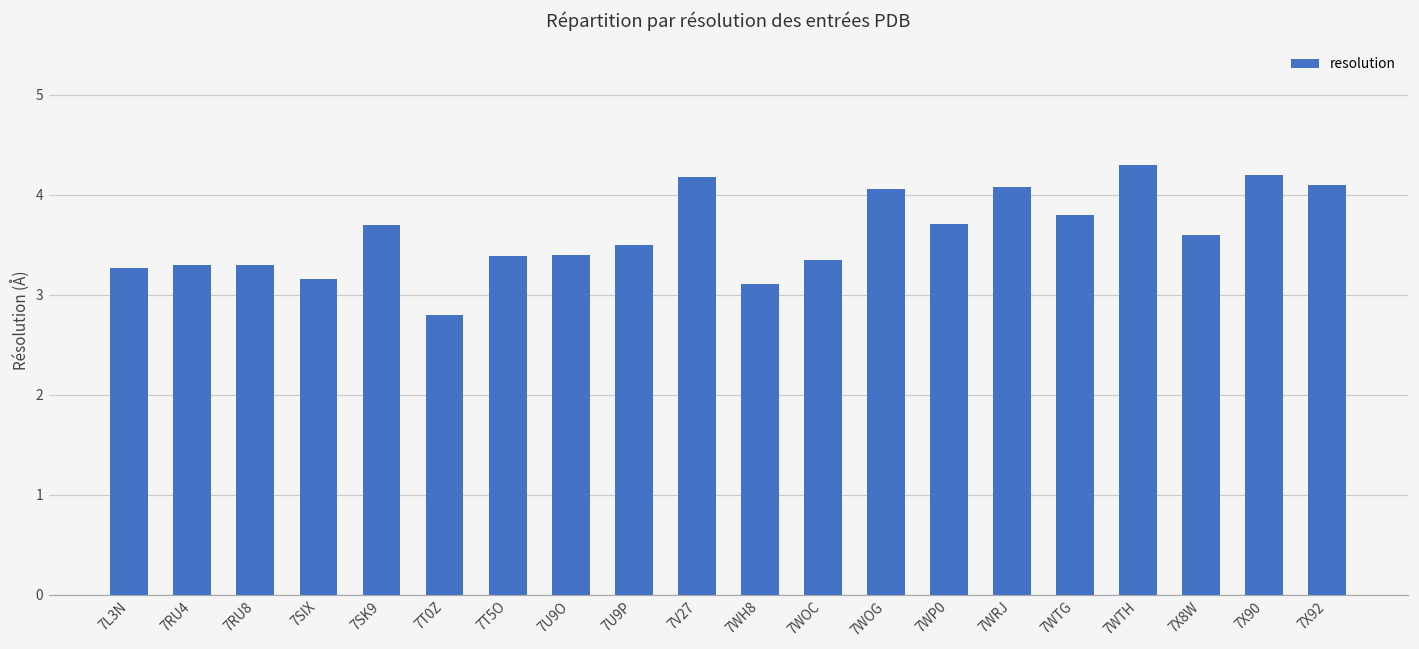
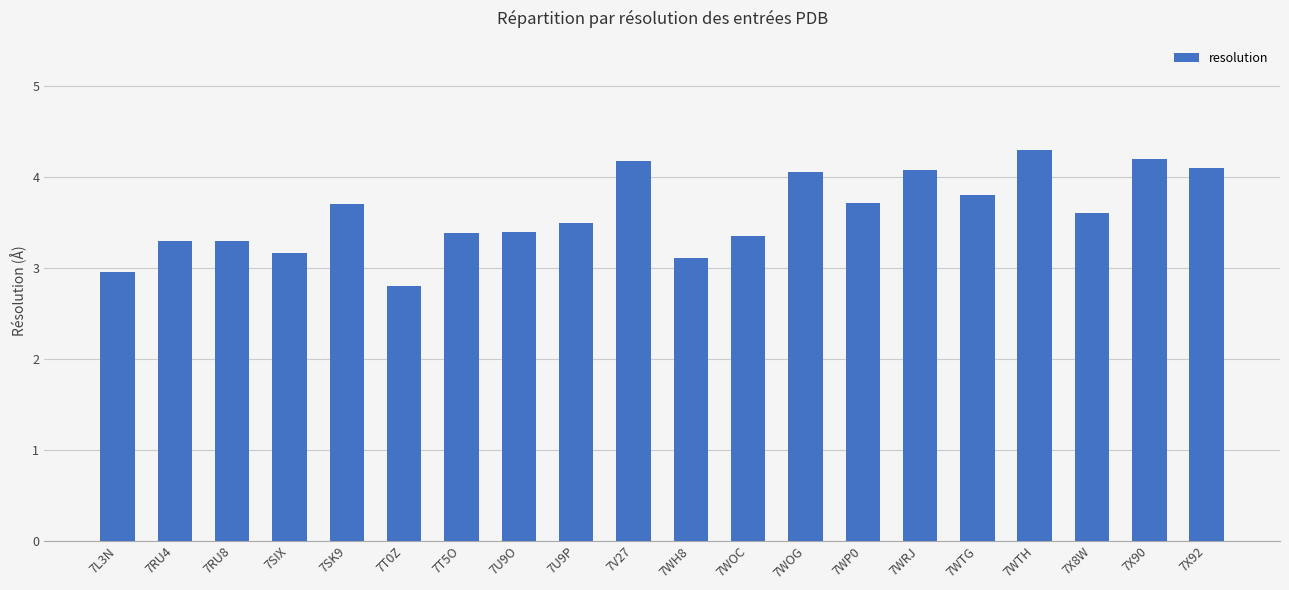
  {
-   "7L3N": 3.3,
+   "7L3N": 3.0,
    "7RU4": 3.3,
    "7RU8": 3.3,
    "7SIX": 3.2,
    "7SK9": 3.7,
    "7T0Z": 2.8,
    "7T5O": 3.4,
    "7U9O": 3.4,
    "7U9P": 3.5,
    "7V27": 4.2,
    "7WH8": 3.1,
    "7WOC": 3.4,
    "7WOG": 4.1,
    "7WP0": 3.7,
    "7WRJ": 4.1,
    "7WTG": 3.8,
    "7WTH": 4.3,
    "7X8W": 3.6,
    "7X90": 4.2,
    "7X92": 4.1
  }
